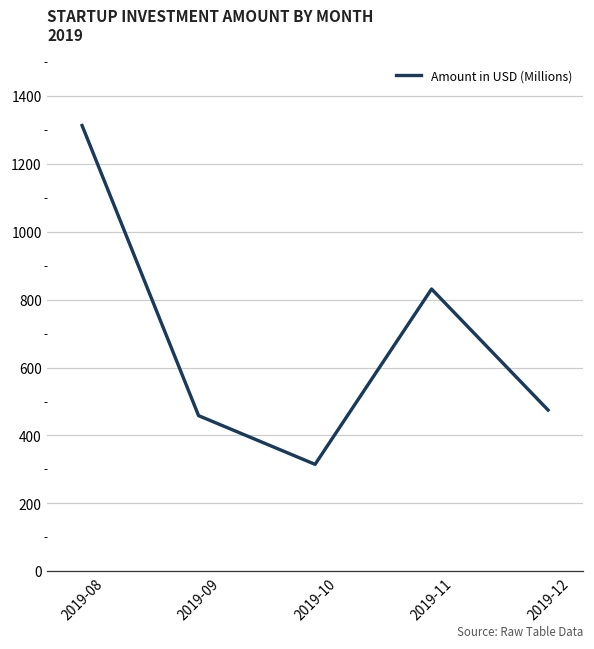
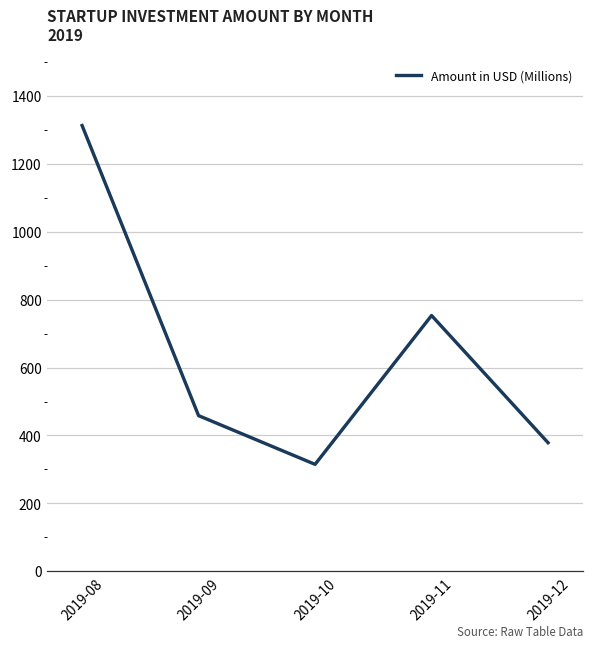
  {
    "2019-08": 1310,
    "2019-09": 460,
    "2019-10": 320,
-   "2019-11": 830,
-   "2019-12": 470
+   "2019-11": 750,
+   "2019-12": 380
  }
